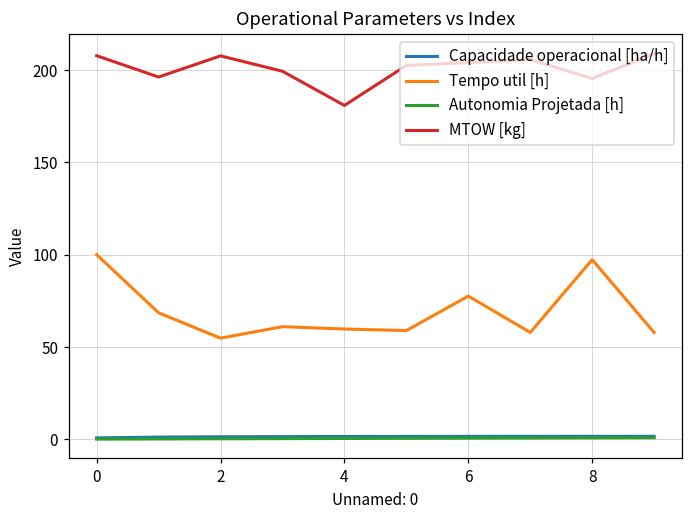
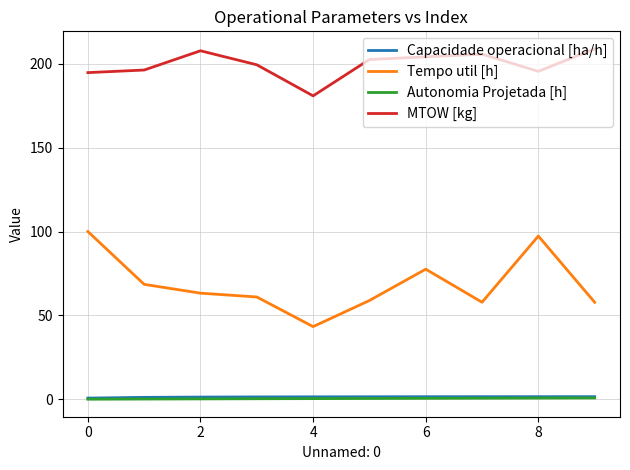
  {
    "Tempo util [h]": {
      "0": 100,
-     "2": 55,
-     "4": 60,
+     "2": 63,
+     "4": 43,
      "6": 78,
      "8": 97
    },
    "MTOW [kg]": {
-     "0": 208,
+     "0": 195,
      "2": 208,
      "4": 181
    }
  }
